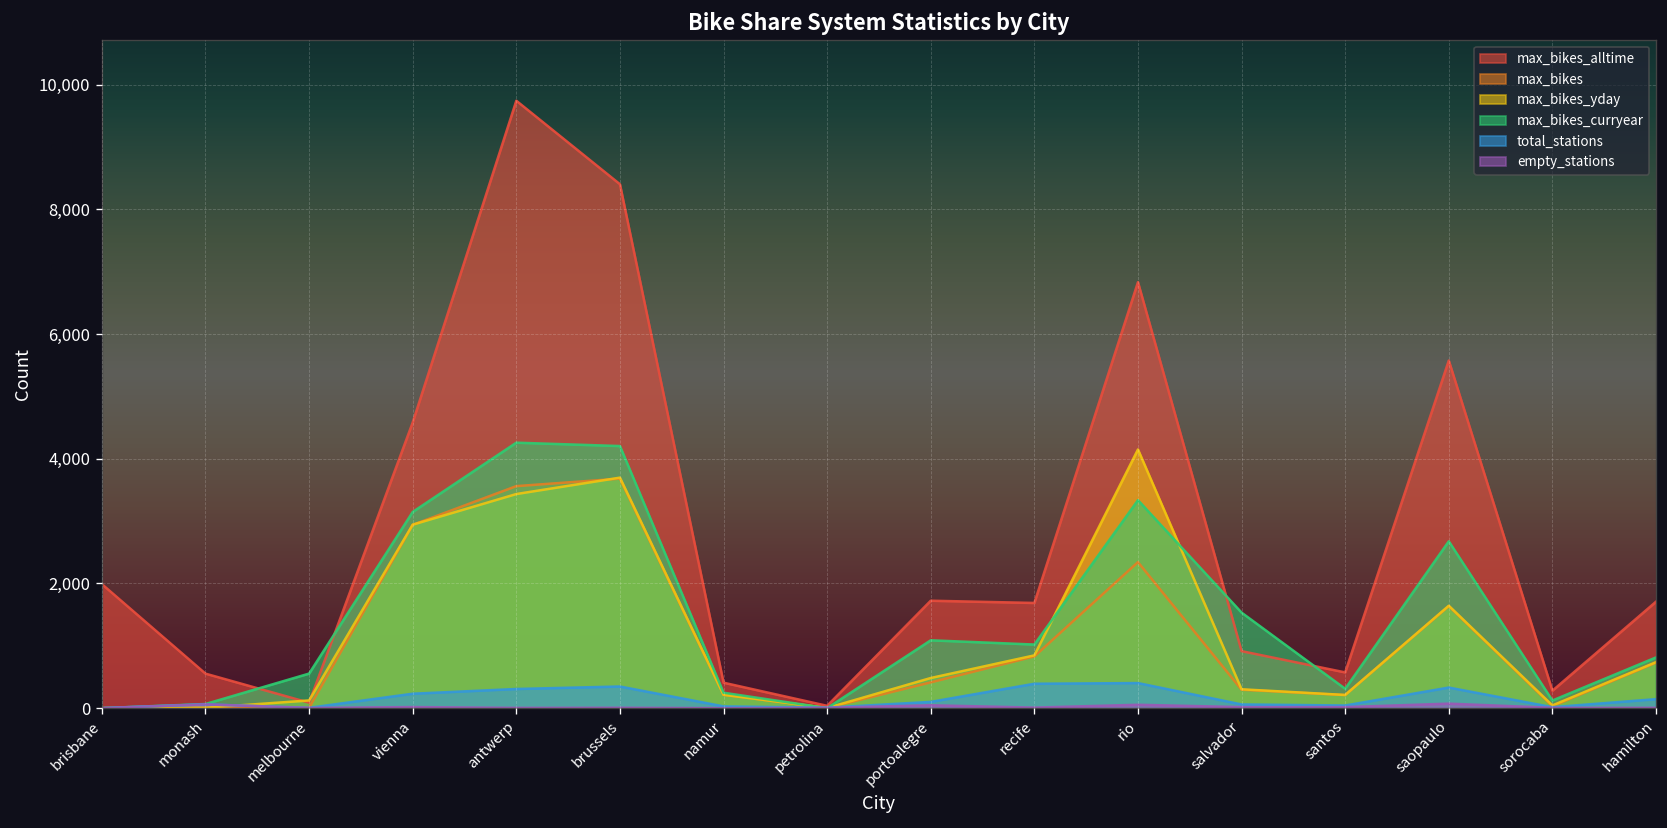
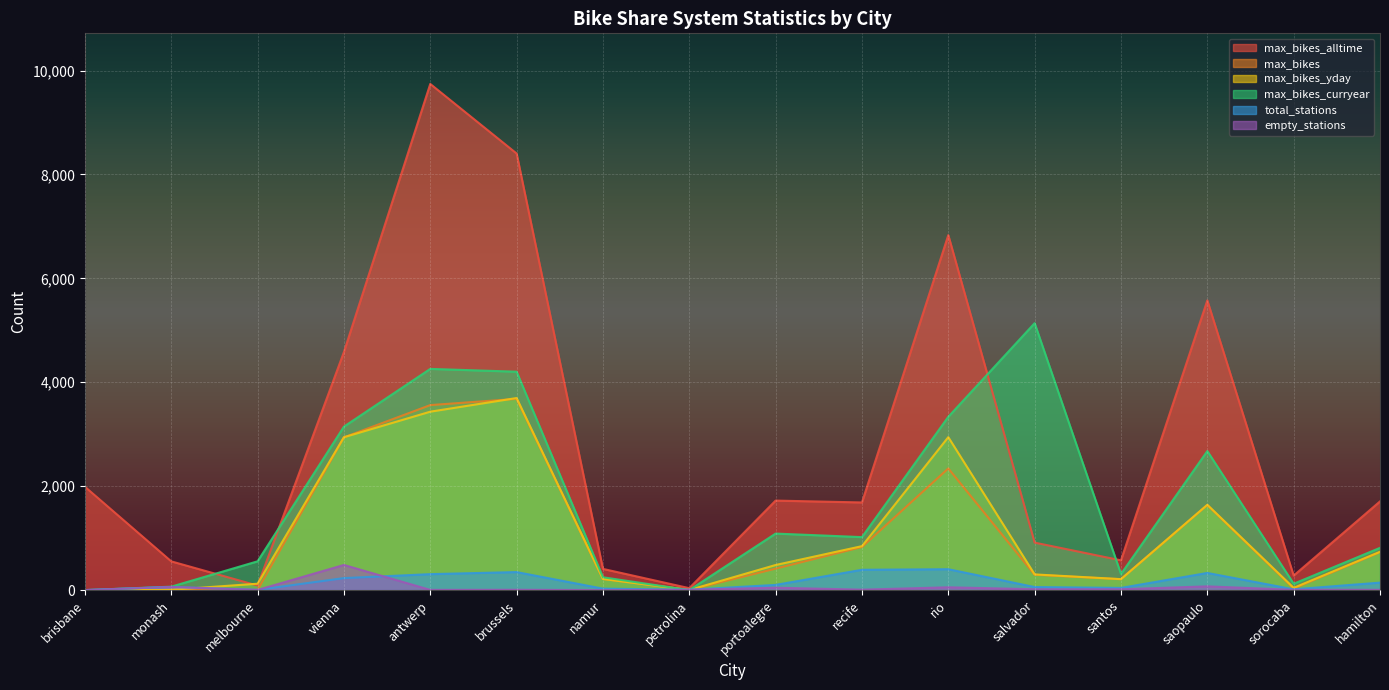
  {
    "max_bikes_yday": {
      "antwerp": "3,400",
      "portoalegre": "500",
-     "rio": "4,100"
+     "rio": "2,900"
    },
    "max_bikes_curryear": {
      "melbourne": "600",
      "vienna": "3,100",
      "antwerp": "4,300",
      "brussels": "4,200",
      "portoalegre": "1,100",
      "recife": "1,000",
      "rio": "3,300",
-     "salvador": "1,500",
+     "salvador": "5,100",
      "santos": "300",
      "saopaulo": "2,700",
      "sorocaba": "100",
      "hamilton": "800"
    },
    "total_stations": {
      "vienna": "200",
      "antwerp": "300",
      "brussels": "300",
      "portoalegre": "100",
      "recife": "400",
      "rio": "400",
      "saopaulo": "300",
      "hamilton": "100"
    },
    "empty_stations": {
-     "vienna": "0",
+     "vienna": "500",
      "antwerp": "0",
      "brussels": "0",
      "portoalegre": "0",
      "recife": "0",
      "rio": "100",
      "saopaulo": "100",
      "hamilton": "0"
    }
  }
